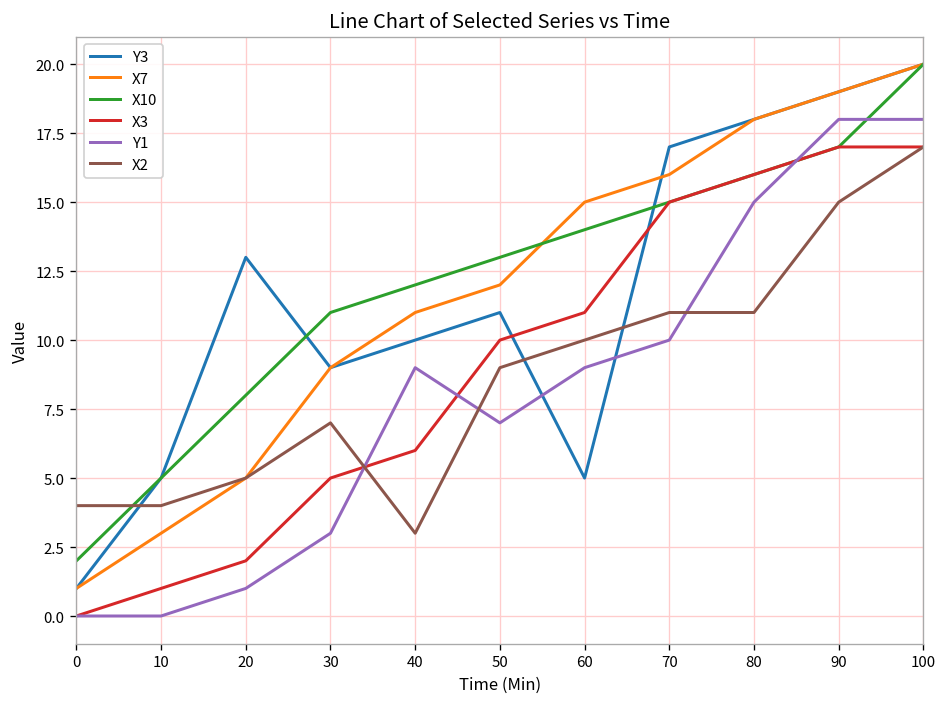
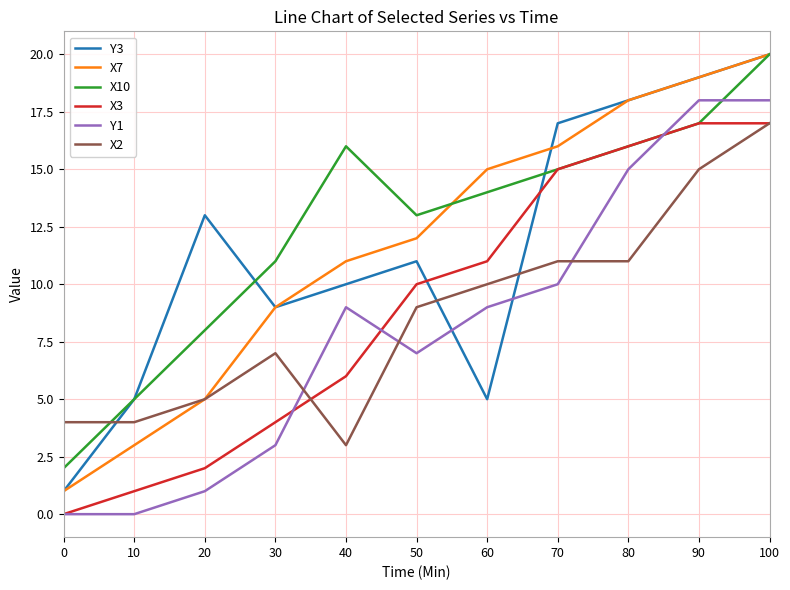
  {
    "Y3": {
      "20": 13,
      "40": 10,
      "50": 11,
      "60": 5,
      "70": 17
    },
    "X7": {
      "10": 3,
      "40": 11,
      "50": 12,
      "60": 15,
      "70": 16
    },
    "X10": {
      "0": 2,
      "20": 8,
      "30": 11,
-     "40": 12,
+     "40": 16,
      "50": 13,
      "60": 14
    },
    "X3": {
      "10": 1,
      "20": 2,
-     "30": 5,
+     "30": 4,
      "40": 6,
      "50": 10,
      "60": 11
    },
    "Y1": {
      "10": 0,
      "20": 1,
      "30": 3,
      "40": 9,
      "50": 7,
      "60": 9,
      "70": 10,
      "80": 15,
      "90": 18,
      "100": 18
    },
    "X2": {
      "0": 4,
      "10": 4,
      "30": 7,
      "40": 3,
      "50": 9,
      "60": 10,
      "70": 11,
      "80": 11,
      "90": 15
    }
  }
